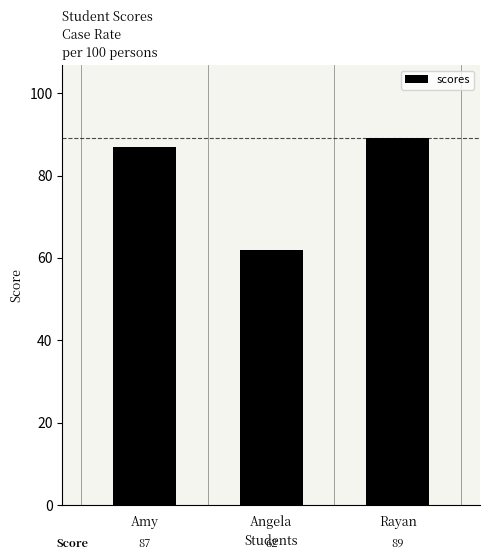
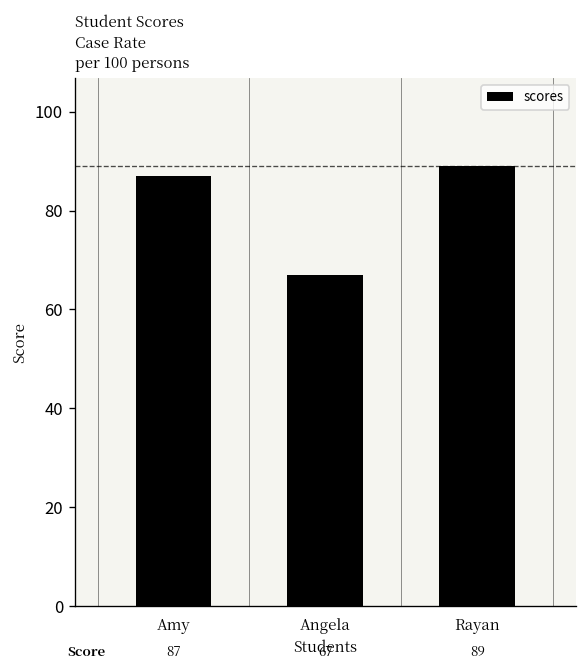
  {
-   "Angela": 62
+   "Angela": 67
  }
